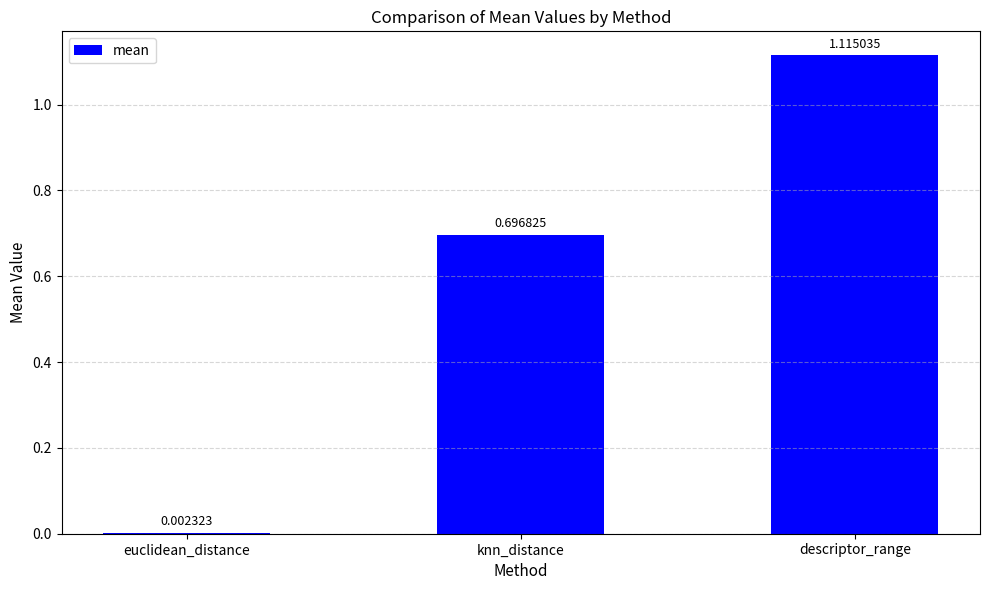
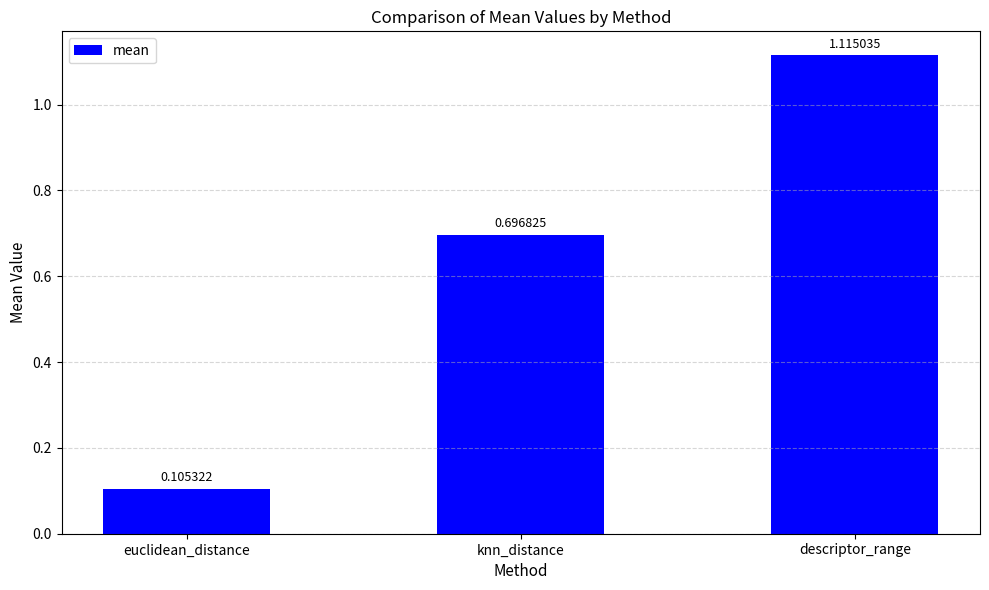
  {
-   "euclidean_distance": 0.002323,
+   "euclidean_distance": 0.105322,
    "knn_distance": 0.696825,
    "descriptor_range": 1.115035
  }
